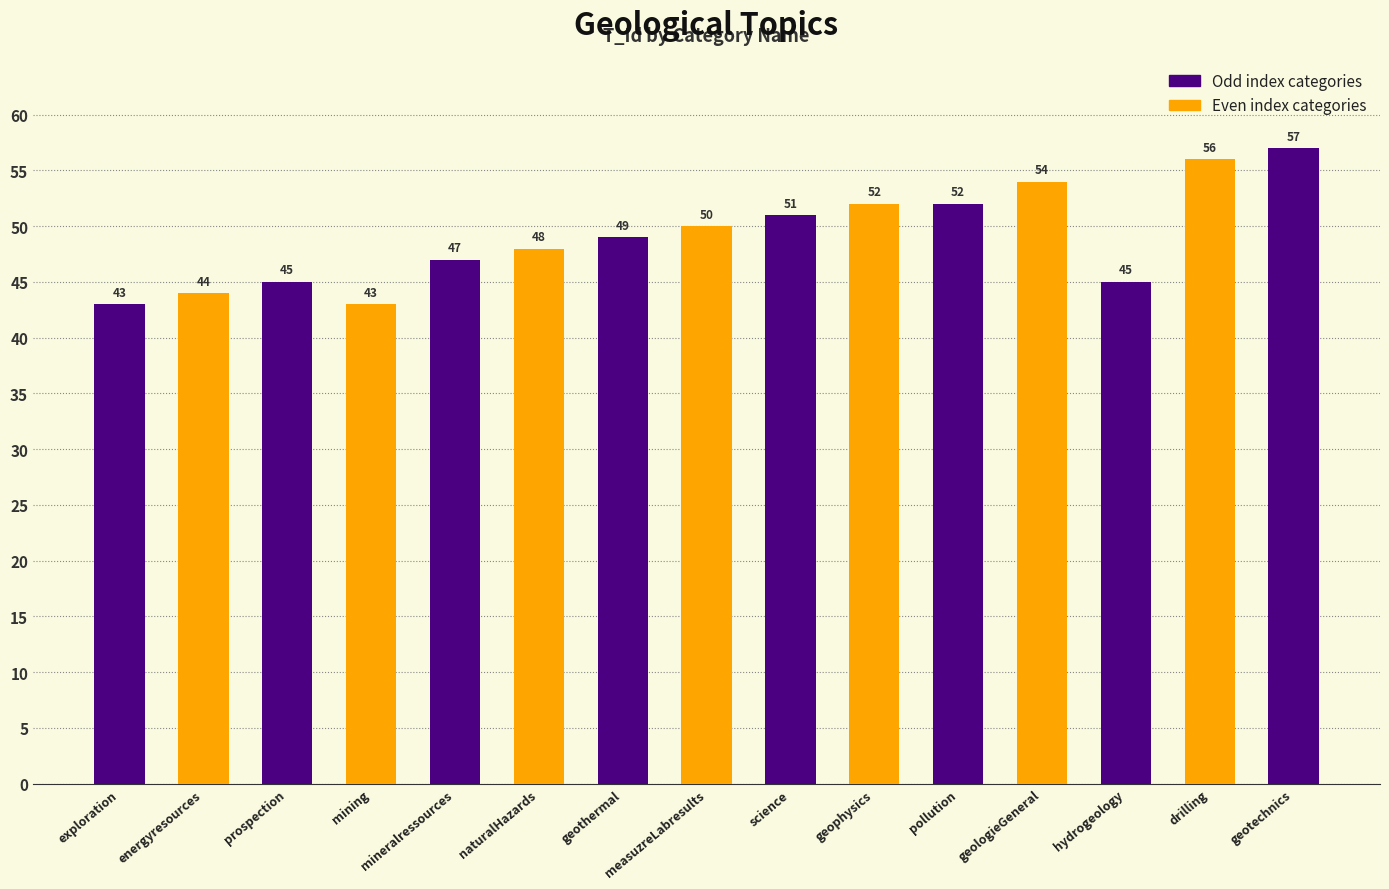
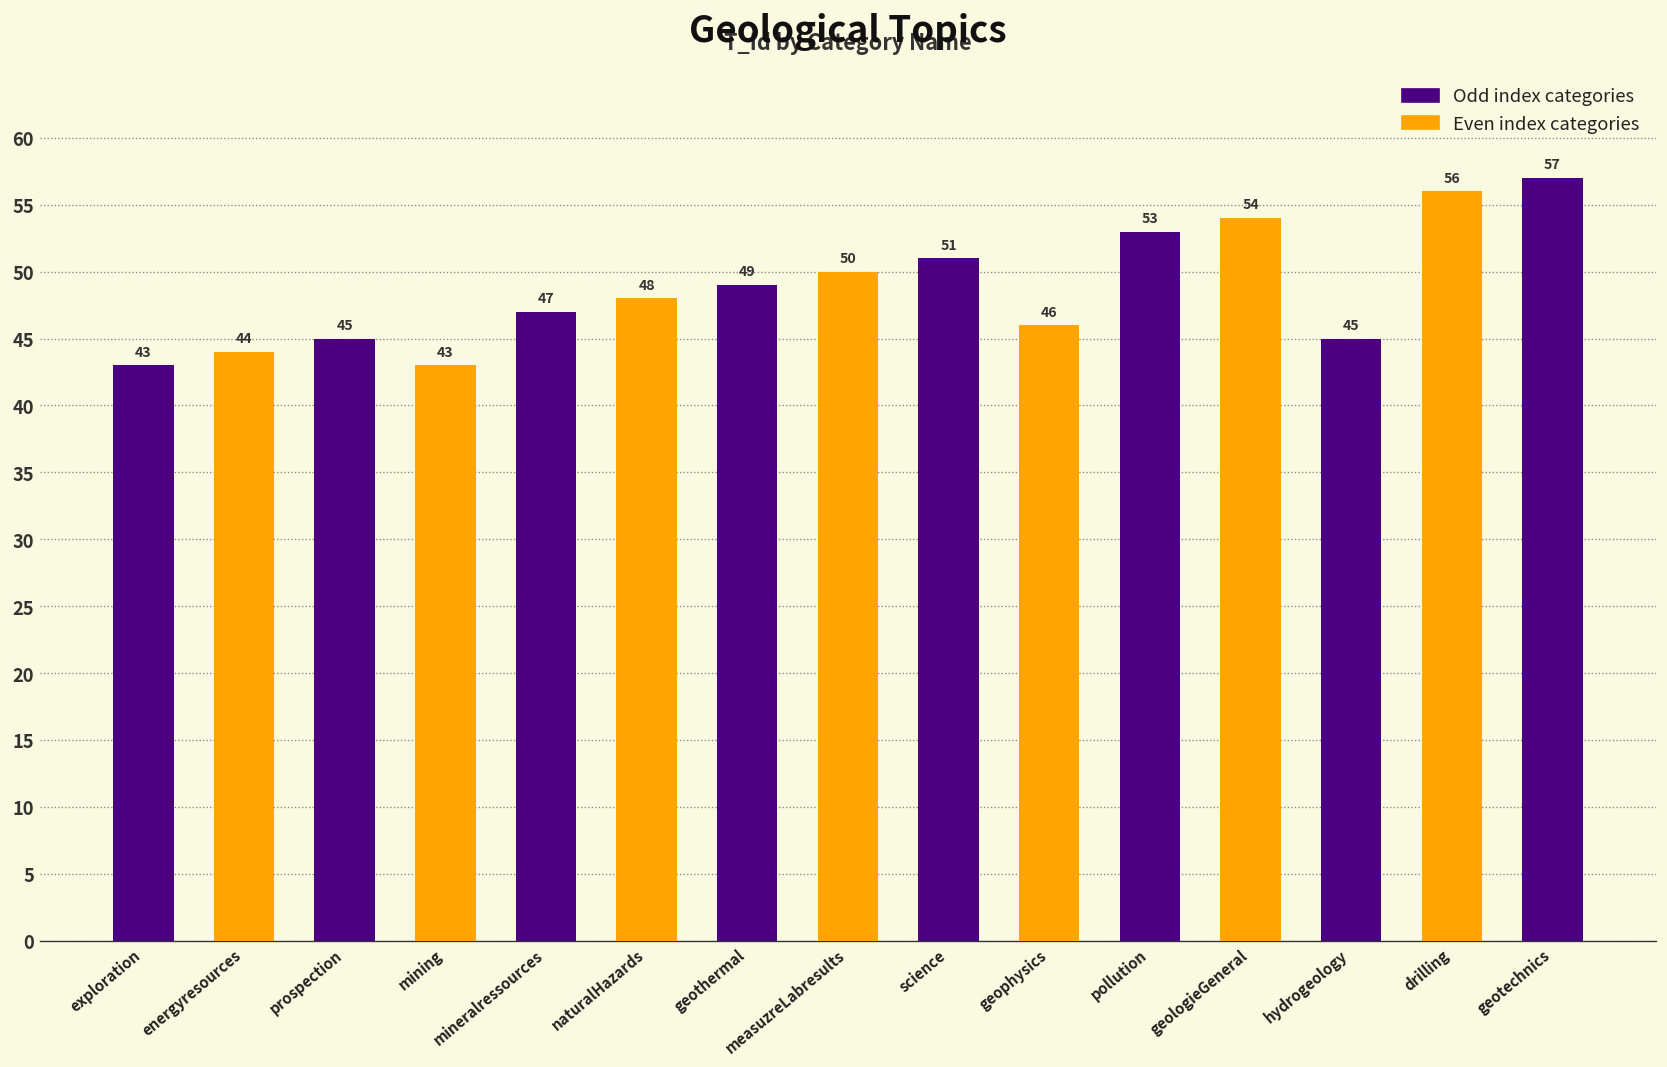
  {
    "exploration": 43,
    "energyresources": 44,
    "prospection": 45,
    "mining": 43,
    "mineralressources": 47,
    "naturalHazards": 48,
    "geothermal": 49,
    "measuzreLabresults": 50,
    "science": 51,
-   "geophysics": 52,
-   "pollution": 52,
+   "geophysics": 46,
+   "pollution": 53,
    "geologieGeneral": 54,
    "hydrogeology": 45,
    "drilling": 56,
    "geotechnics": 57
  }
